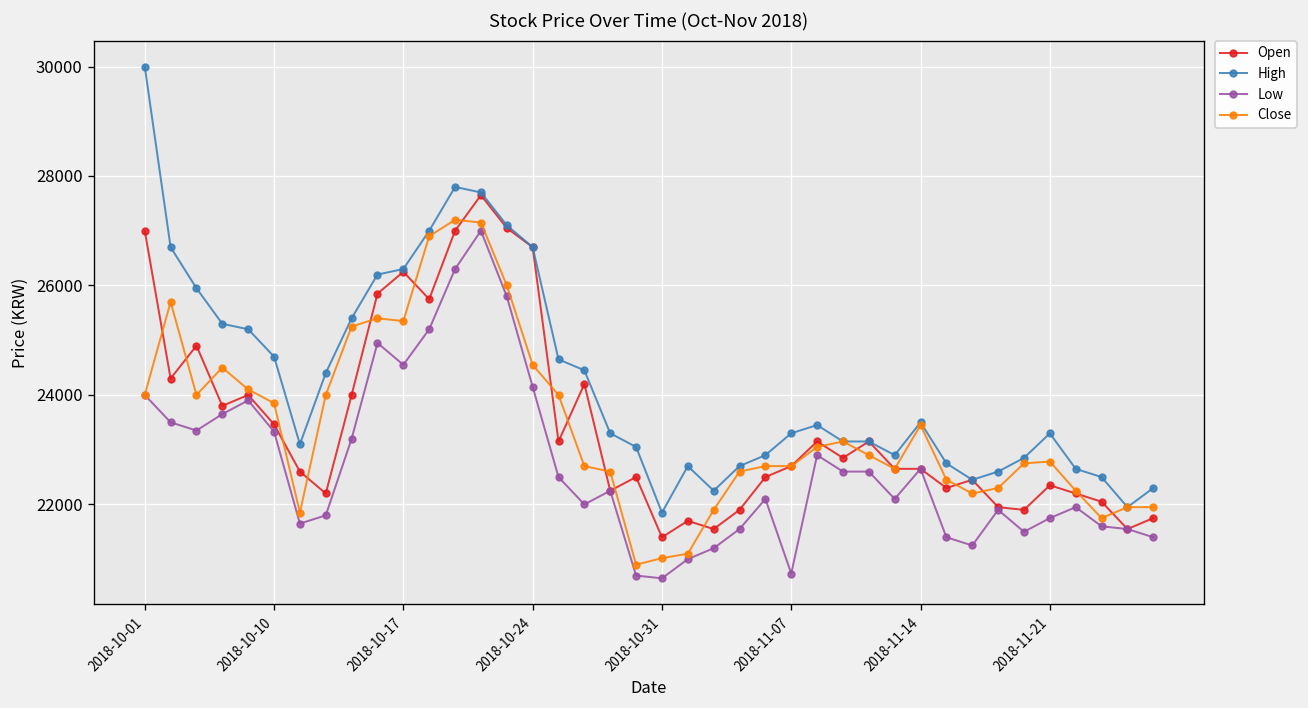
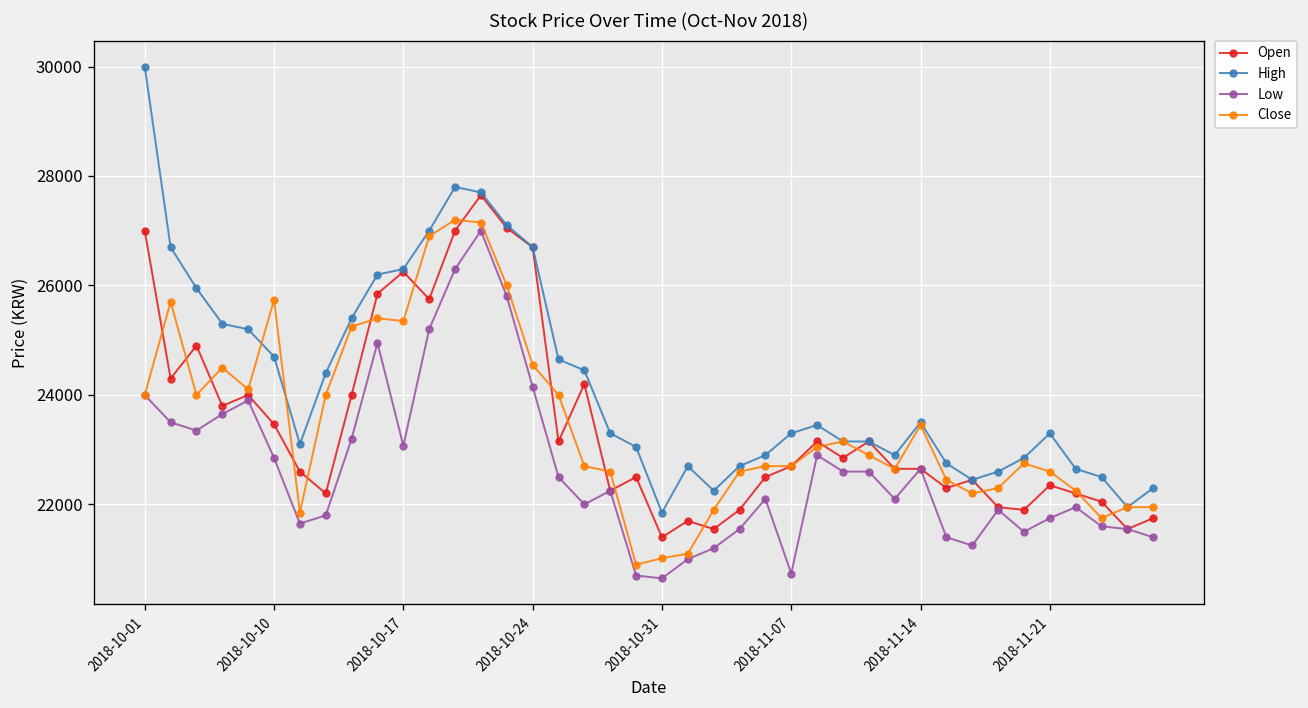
  {
    "Open": {
      "2018-10-01": 27000,
      "2018-10-10": 23500,
      "2018-10-31": 21400,
      "2018-11-21": 22400
    },
    "High": {
      "2018-10-01": 30000,
      "2018-10-10": 24700,
      "2018-10-31": 21900,
      "2018-11-07": 23300,
      "2018-11-21": 23300
    },
    "Low": {
-     "2018-10-10": 23300,
-     "2018-10-17": 24600,
+     "2018-10-10": 22900,
+     "2018-10-17": 23100,
      "2018-10-24": 24200,
      "2018-10-31": 20700,
      "2018-11-07": 20700,
      "2018-11-21": 21800
    },
    "Close": {
-     "2018-10-10": 23900,
+     "2018-10-10": 25700,
      "2018-10-17": 25400,
      "2018-10-24": 24600,
      "2018-10-31": 21000,
-     "2018-11-21": 22800
+     "2018-11-21": 22600
    }
  }
